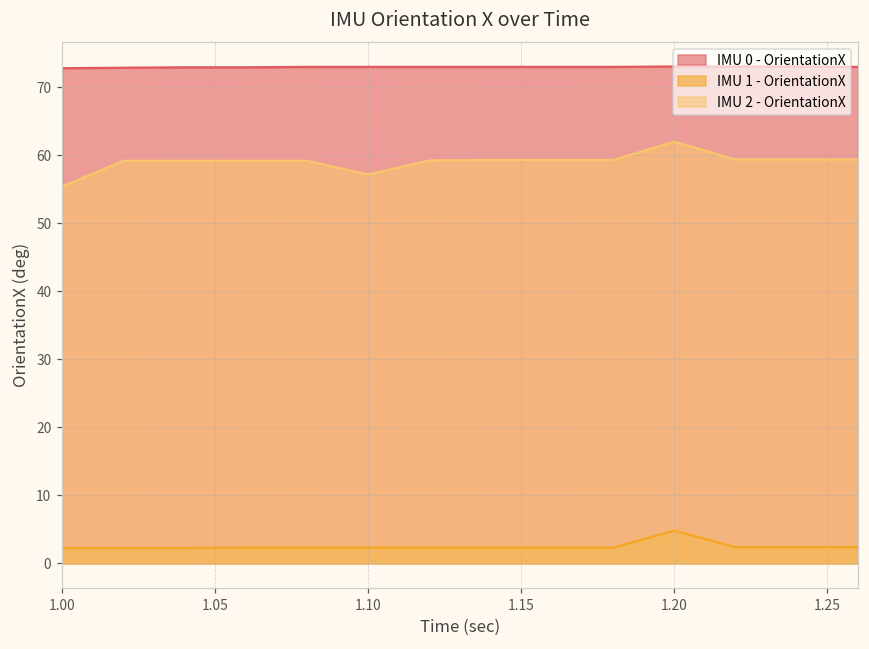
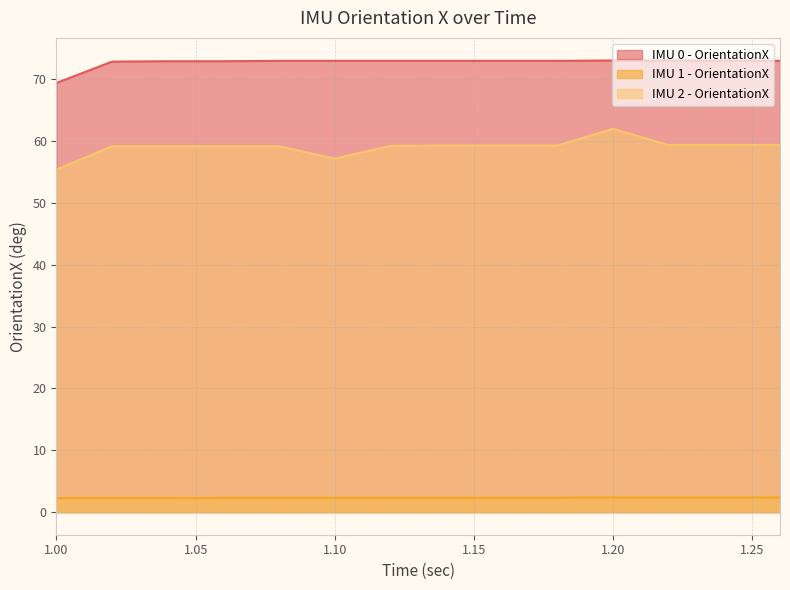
  {
    "IMU 0 - OrientationX": {
-     "1.00": 73,
+     "1.00": 69,
      "1.10": 73
    },
    "IMU 1 - OrientationX": {
      "1.00": 2,
      "1.10": 2,
-     "1.20": 5
+     "1.20": 2
    },
    "IMU 2 - OrientationX": {
      "1.00": 55,
      "1.10": 57,
      "1.20": 62
    }
  }
